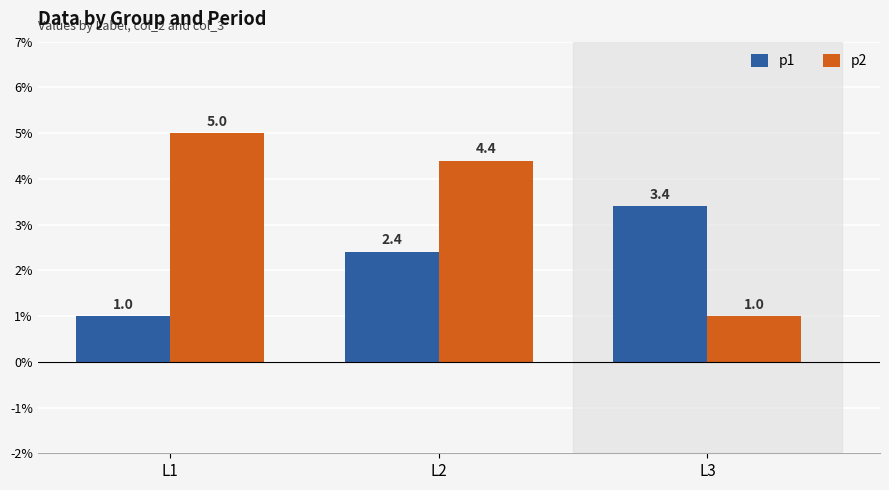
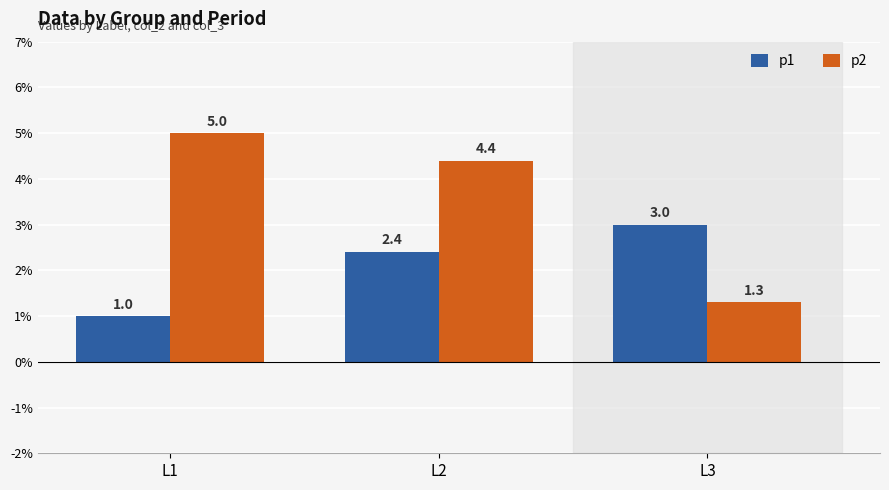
  {
    "p1": {
      "L1": 1.0,
      "L2": 2.4,
-     "L3": 3.4
+     "L3": 3.0
    },
    "p2": {
      "L1": 5.0,
      "L2": 4.4,
-     "L3": 1.0
+     "L3": 1.3
    }
  }
